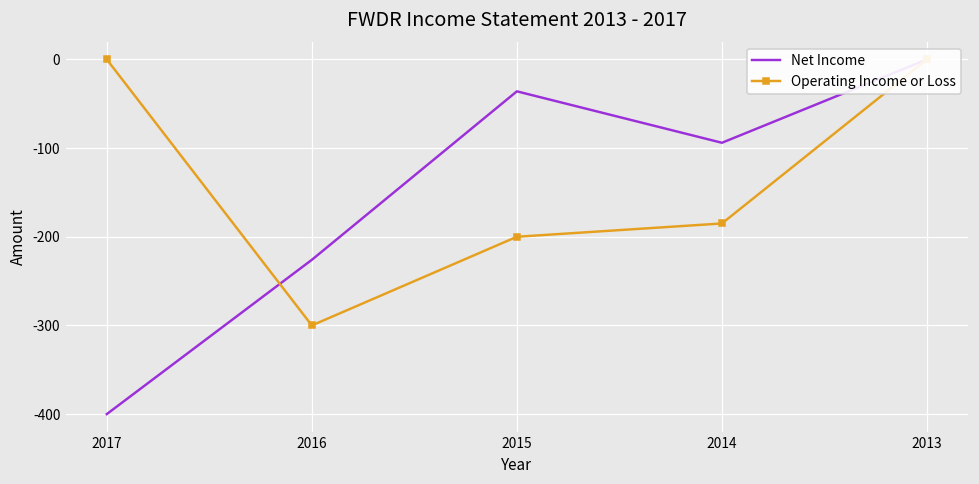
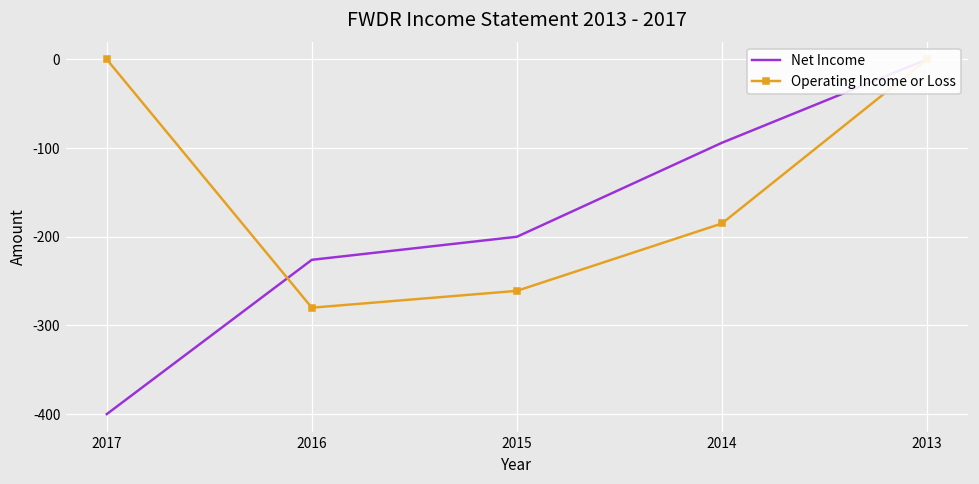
  {
    "Net Income": {
      "2017": -400,
      "2016": -230,
-     "2015": -40,
+     "2015": -200,
      "2014": -90
    },
    "Operating Income or Loss": {
      "2017": 0,
-     "2016": -300,
-     "2015": -200,
+     "2016": -280,
+     "2015": -260,
      "2014": -190
    }
  }
